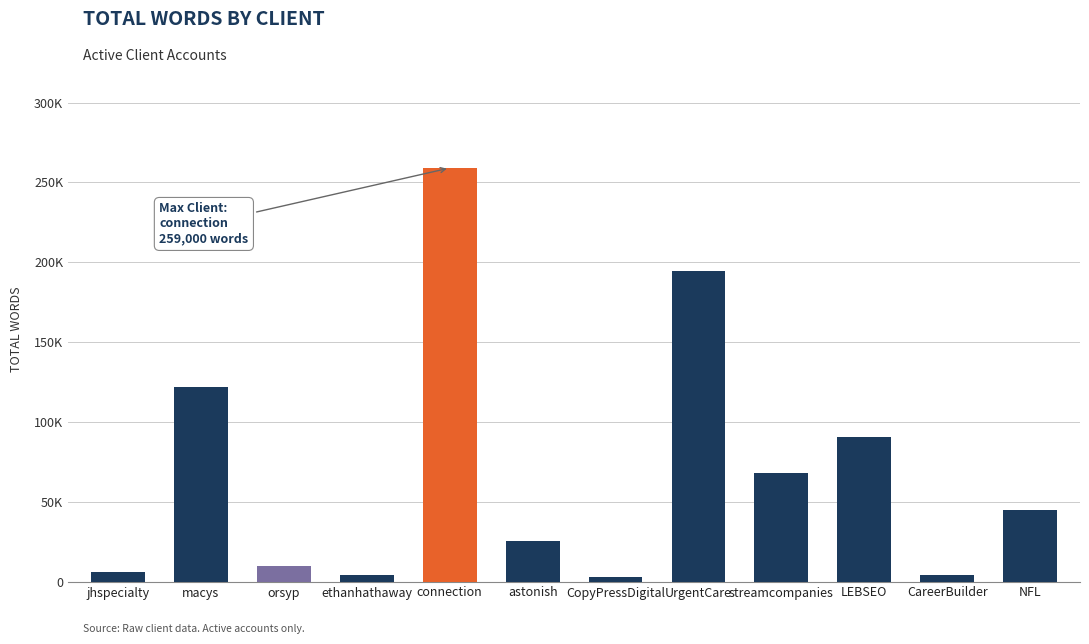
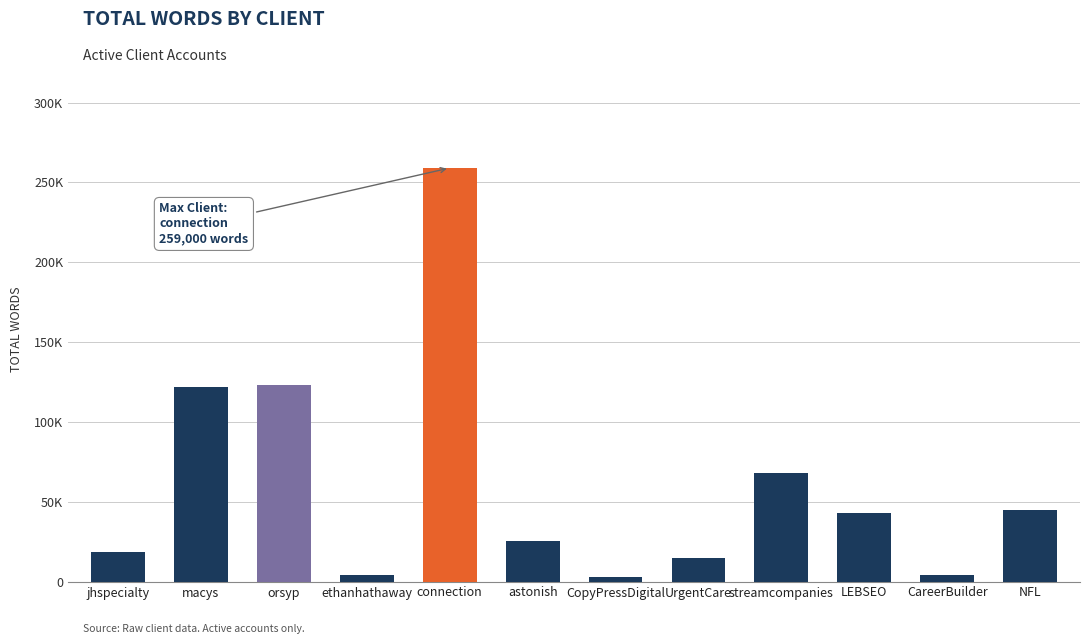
  {
-   "jhspecialty": 6000,
+   "jhspecialty": 18000,
    "macys": 122000,
-   "orsyp": 10000,
+   "orsyp": 123000,
    "ethanhathaway": 4000,
    "astonish": 25000,
    "CopyPressDigital": 3000,
-   "UrgentCare": 194000,
+   "UrgentCare": 15000,
    "streamcompanies": 68000,
-   "LEBSEO": 90000,
+   "LEBSEO": 43000,
    "CareerBuilder": 4000,
    "NFL": 45000
  }
